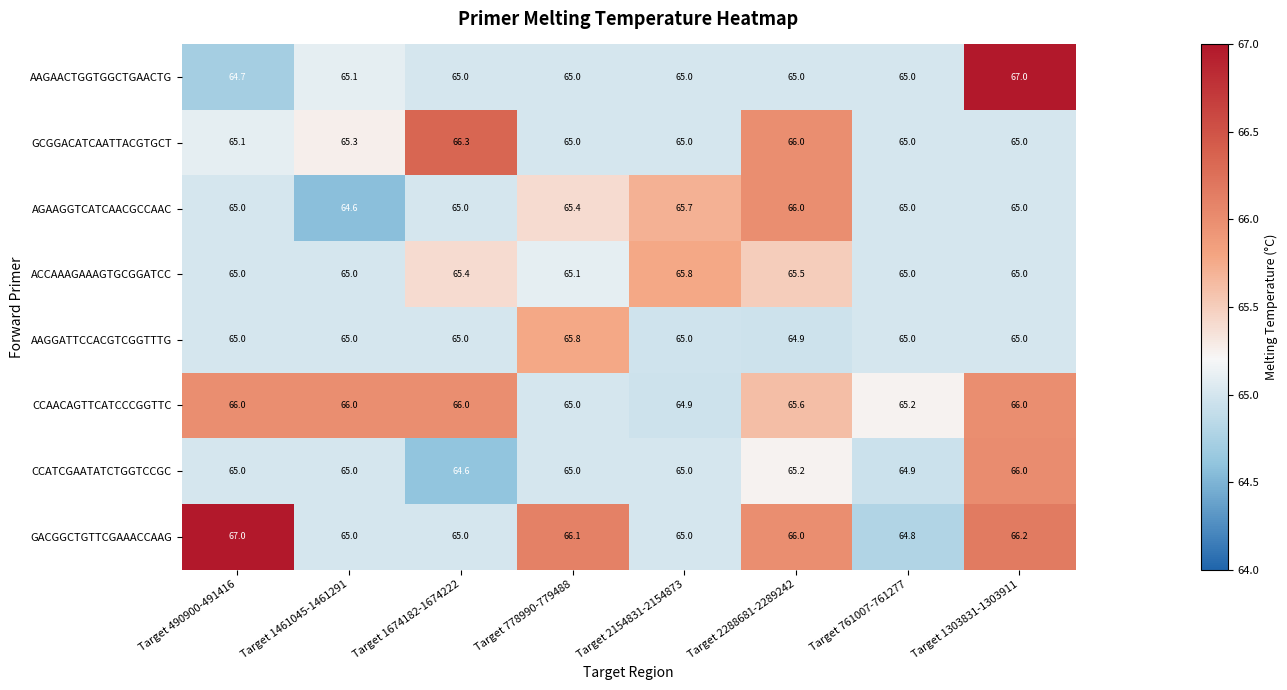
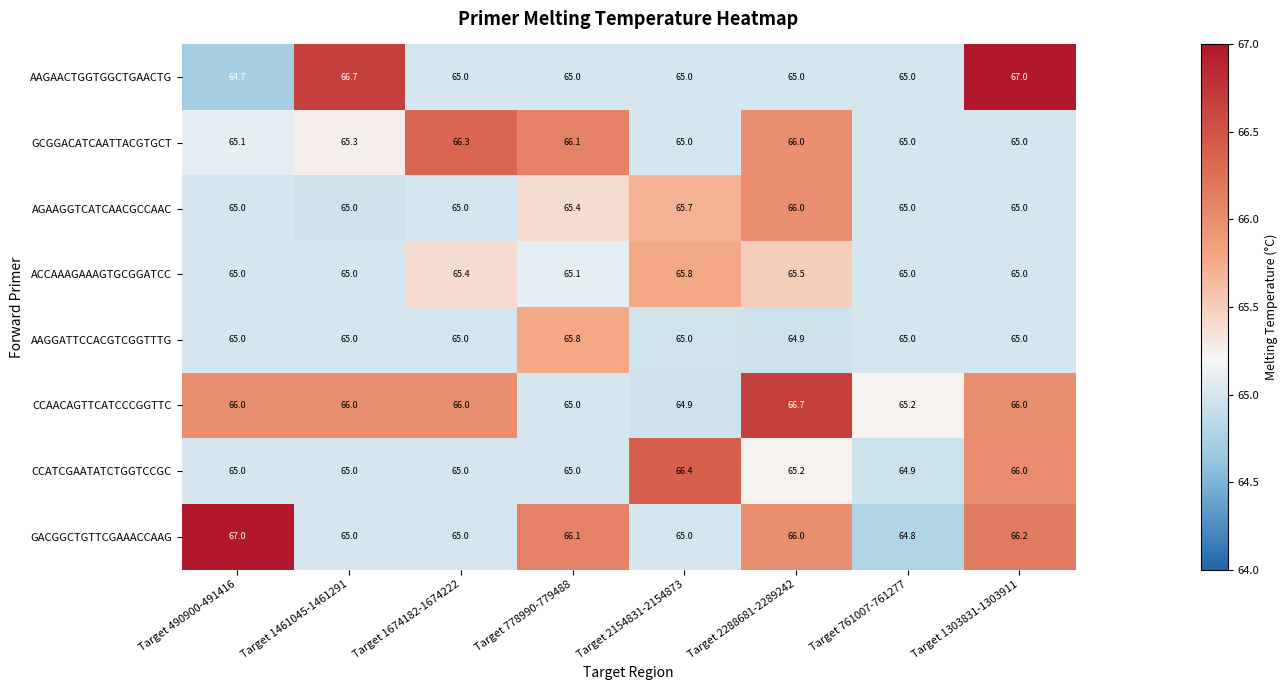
  {
    "AAGAACTGGTGGCTGAACTG": {
      "Target 490900-491416": 64.7,
-     "Target 1461045-1461291": 65.1,
+     "Target 1461045-1461291": 66.7,
      "Target 1674182-1674222": 65.0,
      "Target 778990-779488": 65.0,
      "Target 2154831-2154873": 65.0,
      "Target 2288681-2289242": 65.0,
      "Target 761007-761277": 65.0,
      "Target 1303831-1303911": 67.0
    },
    "GCGGACATCAATTACGTGCT": {
      "Target 490900-491416": 65.1,
      "Target 1461045-1461291": 65.3,
      "Target 1674182-1674222": 66.3,
-     "Target 778990-779488": 65.0,
+     "Target 778990-779488": 66.1,
      "Target 2154831-2154873": 65.0,
      "Target 2288681-2289242": 66.0,
      "Target 761007-761277": 65.0,
      "Target 1303831-1303911": 65.0
    },
    "AGAAGGTCATCAACGCCAAC": {
      "Target 490900-491416": 65.0,
-     "Target 1461045-1461291": 64.6,
+     "Target 1461045-1461291": 65.0,
      "Target 1674182-1674222": 65.0,
      "Target 778990-779488": 65.4,
      "Target 2154831-2154873": 65.7,
      "Target 2288681-2289242": 66.0,
      "Target 761007-761277": 65.0,
      "Target 1303831-1303911": 65.0
    },
    "ACCAAAGAAAGTGCGGATCC": {
      "Target 490900-491416": 65.0,
      "Target 1461045-1461291": 65.0,
      "Target 1674182-1674222": 65.4,
      "Target 778990-779488": 65.1,
      "Target 2154831-2154873": 65.8,
      "Target 2288681-2289242": 65.5,
      "Target 761007-761277": 65.0,
      "Target 1303831-1303911": 65.0
    },
    "AAGGATTCCACGTCGGTTTG": {
      "Target 490900-491416": 65.0,
      "Target 1461045-1461291": 65.0,
      "Target 1674182-1674222": 65.0,
      "Target 778990-779488": 65.8,
      "Target 2154831-2154873": 65.0,
      "Target 2288681-2289242": 64.9,
      "Target 761007-761277": 65.0,
      "Target 1303831-1303911": 65.0
    },
    "CCAACAGTTCATCCCGGTTC": {
      "Target 490900-491416": 66.0,
      "Target 1461045-1461291": 66.0,
      "Target 1674182-1674222": 66.0,
      "Target 778990-779488": 65.0,
      "Target 2154831-2154873": 64.9,
-     "Target 2288681-2289242": 65.6,
+     "Target 2288681-2289242": 66.7,
      "Target 761007-761277": 65.2,
      "Target 1303831-1303911": 66.0
    },
    "CCATCGAATATCTGGTCCGC": {
      "Target 490900-491416": 65.0,
      "Target 1461045-1461291": 65.0,
-     "Target 1674182-1674222": 64.6,
+     "Target 1674182-1674222": 65.0,
      "Target 778990-779488": 65.0,
-     "Target 2154831-2154873": 65.0,
+     "Target 2154831-2154873": 66.4,
      "Target 2288681-2289242": 65.2,
      "Target 761007-761277": 64.9,
      "Target 1303831-1303911": 66.0
    },
    "GACGGCTGTTCGAAACCAAG": {
      "Target 490900-491416": 67.0,
      "Target 1461045-1461291": 65.0,
      "Target 1674182-1674222": 65.0,
      "Target 778990-779488": 66.1,
      "Target 2154831-2154873": 65.0,
      "Target 2288681-2289242": 66.0,
      "Target 761007-761277": 64.8,
      "Target 1303831-1303911": 66.2
    }
  }
